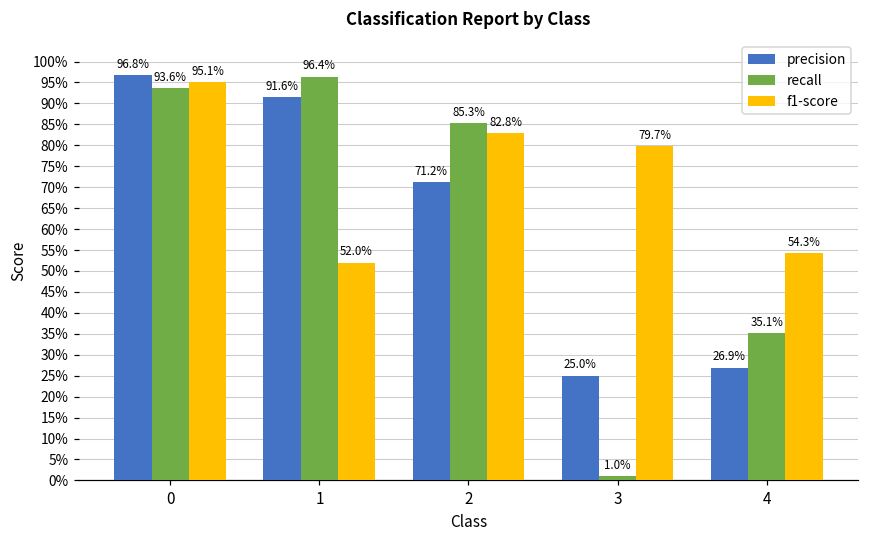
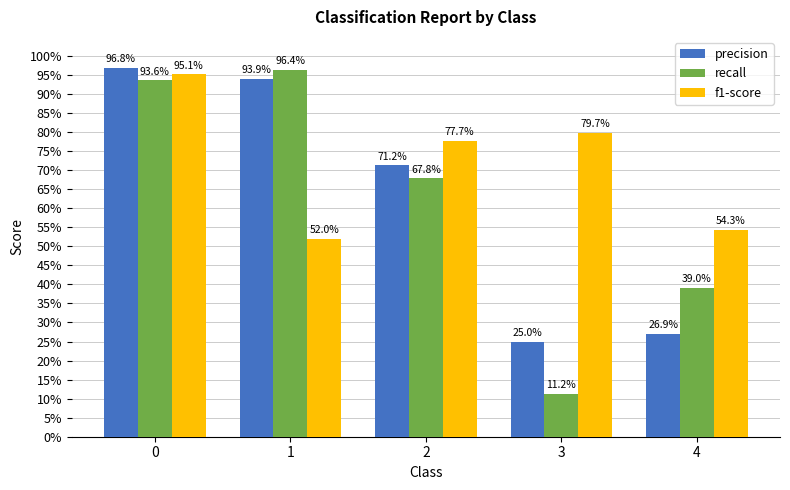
  {
    "precision": {
      "0": "96.8%",
-     "1": "91.6%",
+     "1": "93.9%",
      "2": "71.2%",
      "3": "25.0%",
      "4": "26.9%"
    },
    "recall": {
      "0": "93.6%",
      "1": "96.4%",
-     "2": "85.3%",
-     "3": "1.0%",
-     "4": "35.1%"
+     "2": "67.8%",
+     "3": "11.2%",
+     "4": "39.0%"
    },
    "f1-score": {
      "0": "95.1%",
      "1": "52.0%",
-     "2": "82.8%",
+     "2": "77.7%",
      "3": "79.7%",
      "4": "54.3%"
    }
  }
